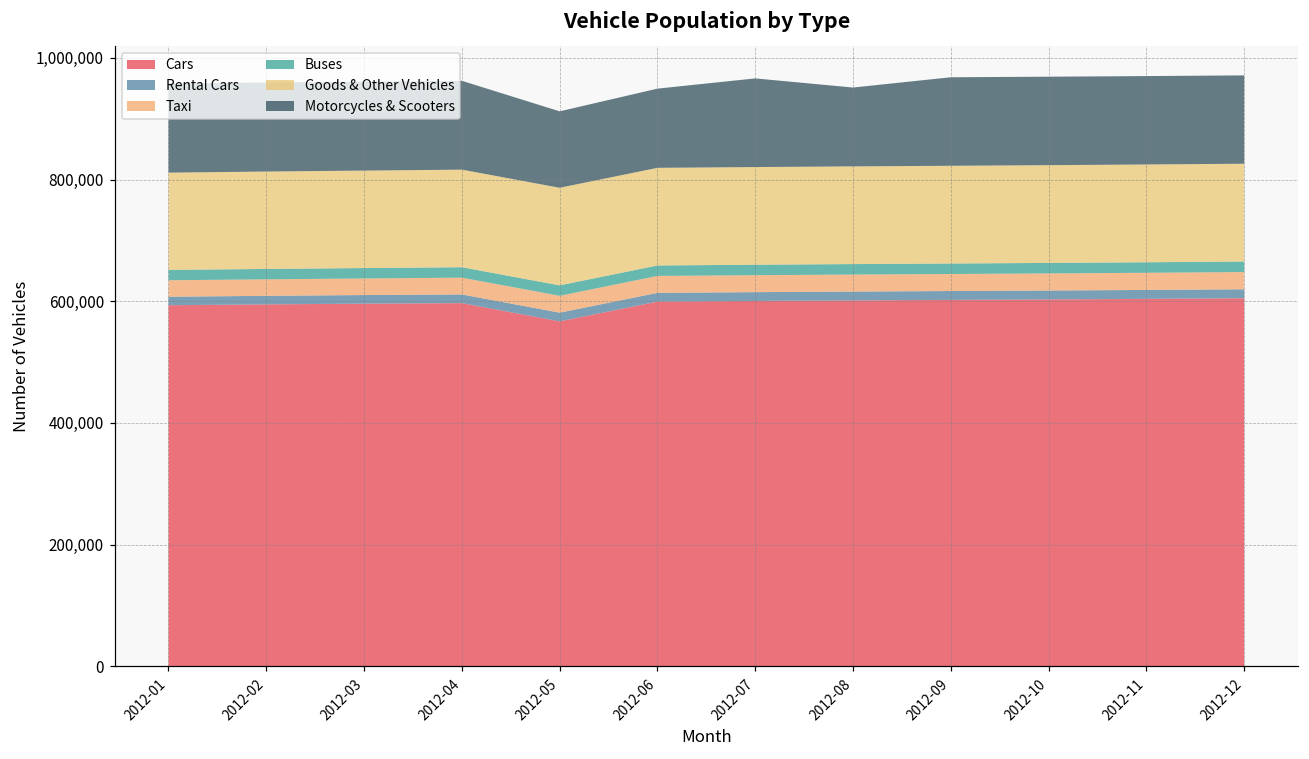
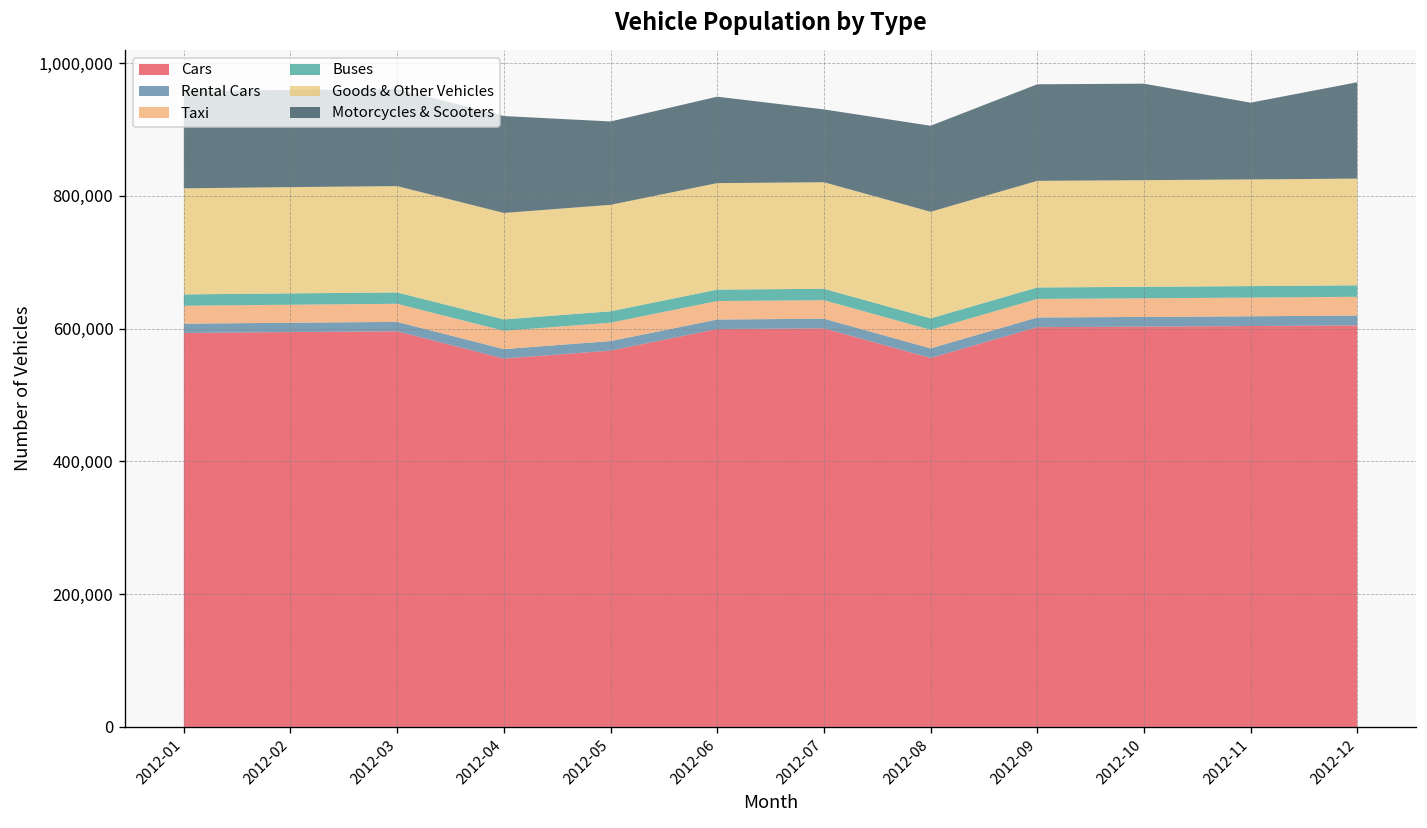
  {
    "Cars": {
      "2012-01": "590,000",
      "2012-02": "590,000",
      "2012-03": "600,000",
-     "2012-04": "600,000",
+     "2012-04": "550,000",
      "2012-05": "570,000",
      "2012-06": "600,000",
      "2012-07": "600,000",
-     "2012-08": "600,000",
+     "2012-08": "560,000",
      "2012-09": "600,000",
      "2012-10": "600,000",
      "2012-11": "600,000",
      "2012-12": "610,000"
    },
    "Motorcycles & Scooters": {
      "2012-04": "150,000",
      "2012-05": "130,000",
      "2012-06": "130,000",
-     "2012-07": "150,000",
+     "2012-07": "110,000",
      "2012-08": "130,000",
      "2012-09": "150,000",
      "2012-10": "150,000",
-     "2012-11": "150,000",
+     "2012-11": "120,000",
      "2012-12": "150,000"
    }
  }
